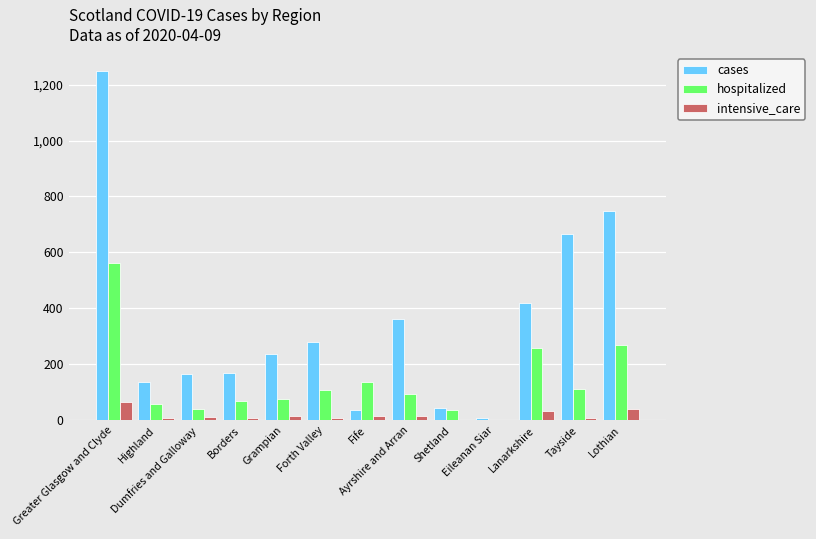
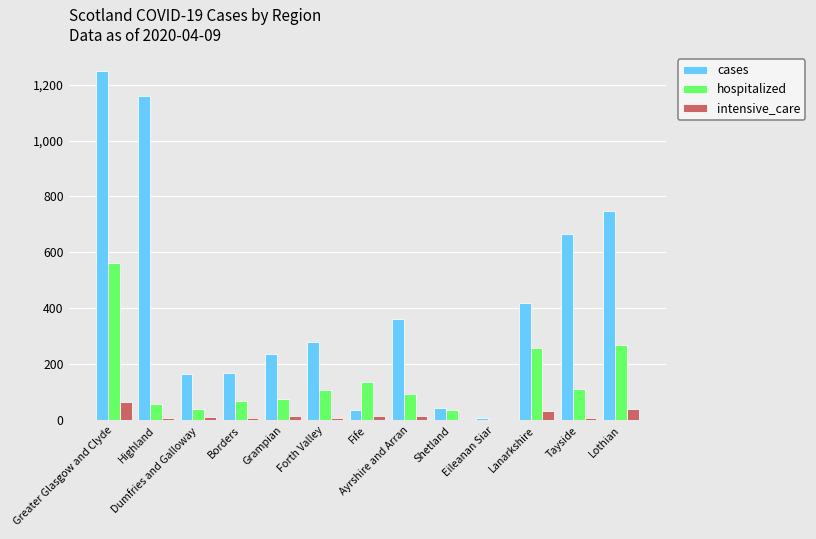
  {
    "cases": {
      "Greater Glasgow and Clyde": "1,250",
-     "Highland": "140",
+     "Highland": "1,160",
      "Dumfries and Galloway": "160",
      "Borders": "170",
      "Grampian": "240",
      "Forth Valley": "280",
      "Fife": "40",
      "Ayrshire and Arran": "360",
      "Shetland": "40",
      "Lanarkshire": "420",
      "Tayside": "670",
      "Lothian": "750"
    },
    "hospitalized": {
      "Greater Glasgow and Clyde": "560",
      "Highland": "60",
      "Dumfries and Galloway": "40",
      "Borders": "70",
      "Grampian": "70",
      "Forth Valley": "110",
      "Fife": "140",
      "Ayrshire and Arran": "90",
      "Shetland": "30",
      "Eileanan Siar": "0",
      "Lanarkshire": "260",
      "Tayside": "110",
      "Lothian": "270"
    },
    "intensive_care": {
      "Greater Glasgow and Clyde": "60",
      "Grampian": "10",
      "Fife": "10",
      "Ayrshire and Arran": "20",
      "Shetland": "0",
      "Eileanan Siar": "0",
      "Lanarkshire": "30",
      "Lothian": "40"
    }
  }
